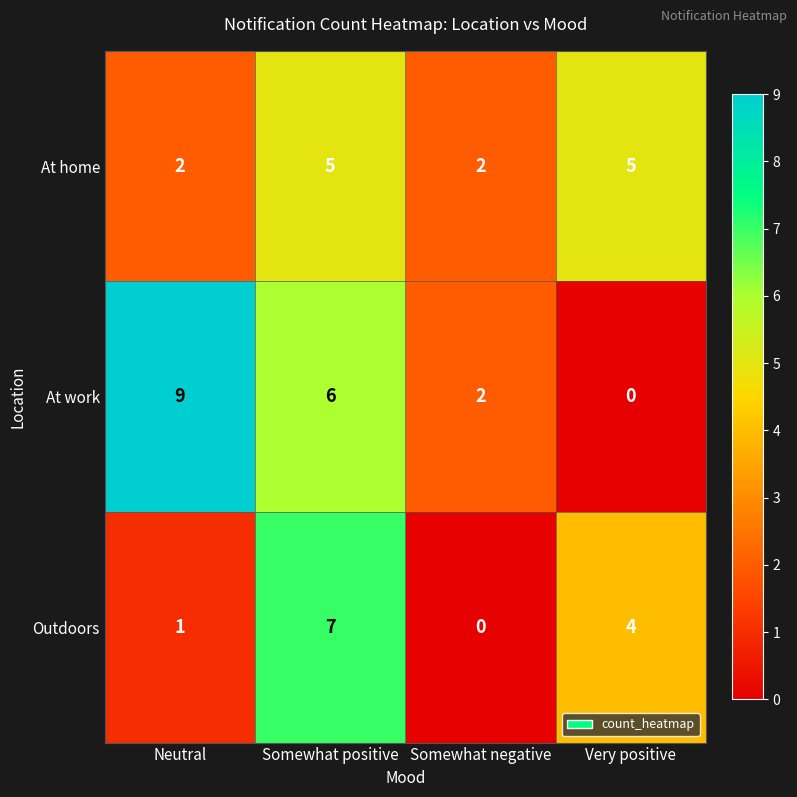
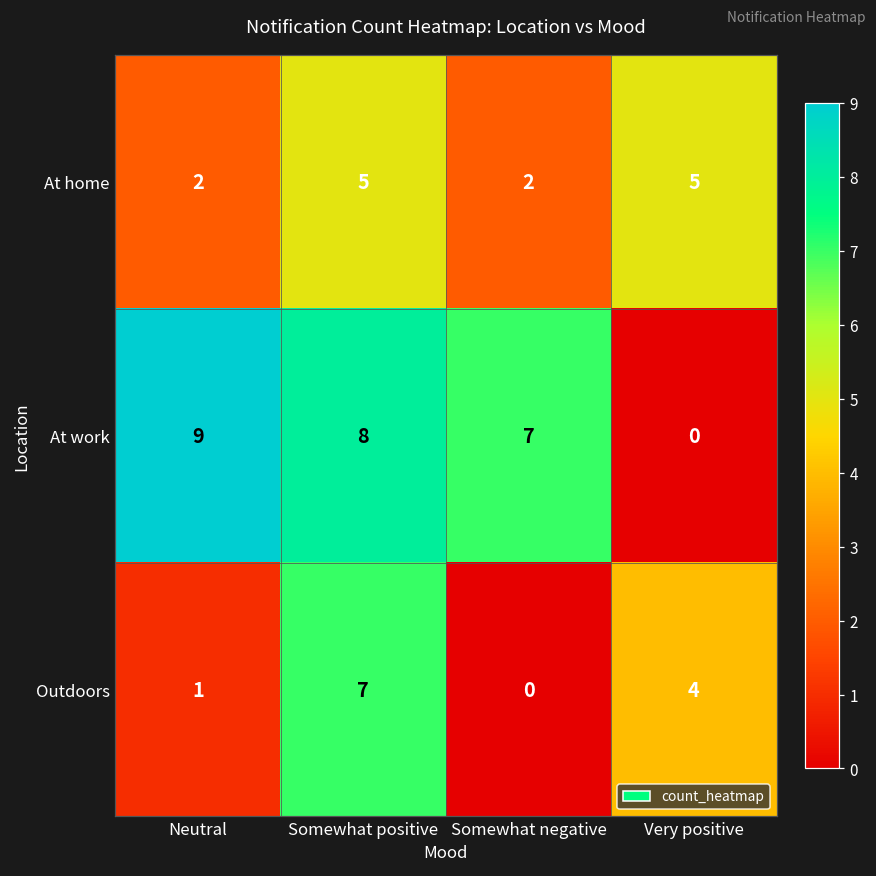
  {
    "At home": {
      "Neutral": 2,
      "Somewhat positive": 5,
      "Somewhat negative": 2,
      "Very positive": 5
    },
    "At work": {
      "Neutral": 9,
-     "Somewhat positive": 6,
-     "Somewhat negative": 2,
+     "Somewhat positive": 8,
+     "Somewhat negative": 7,
      "Very positive": 0
    },
    "Outdoors": {
      "Neutral": 1,
      "Somewhat positive": 7,
      "Somewhat negative": 0,
      "Very positive": 4
    }
  }
